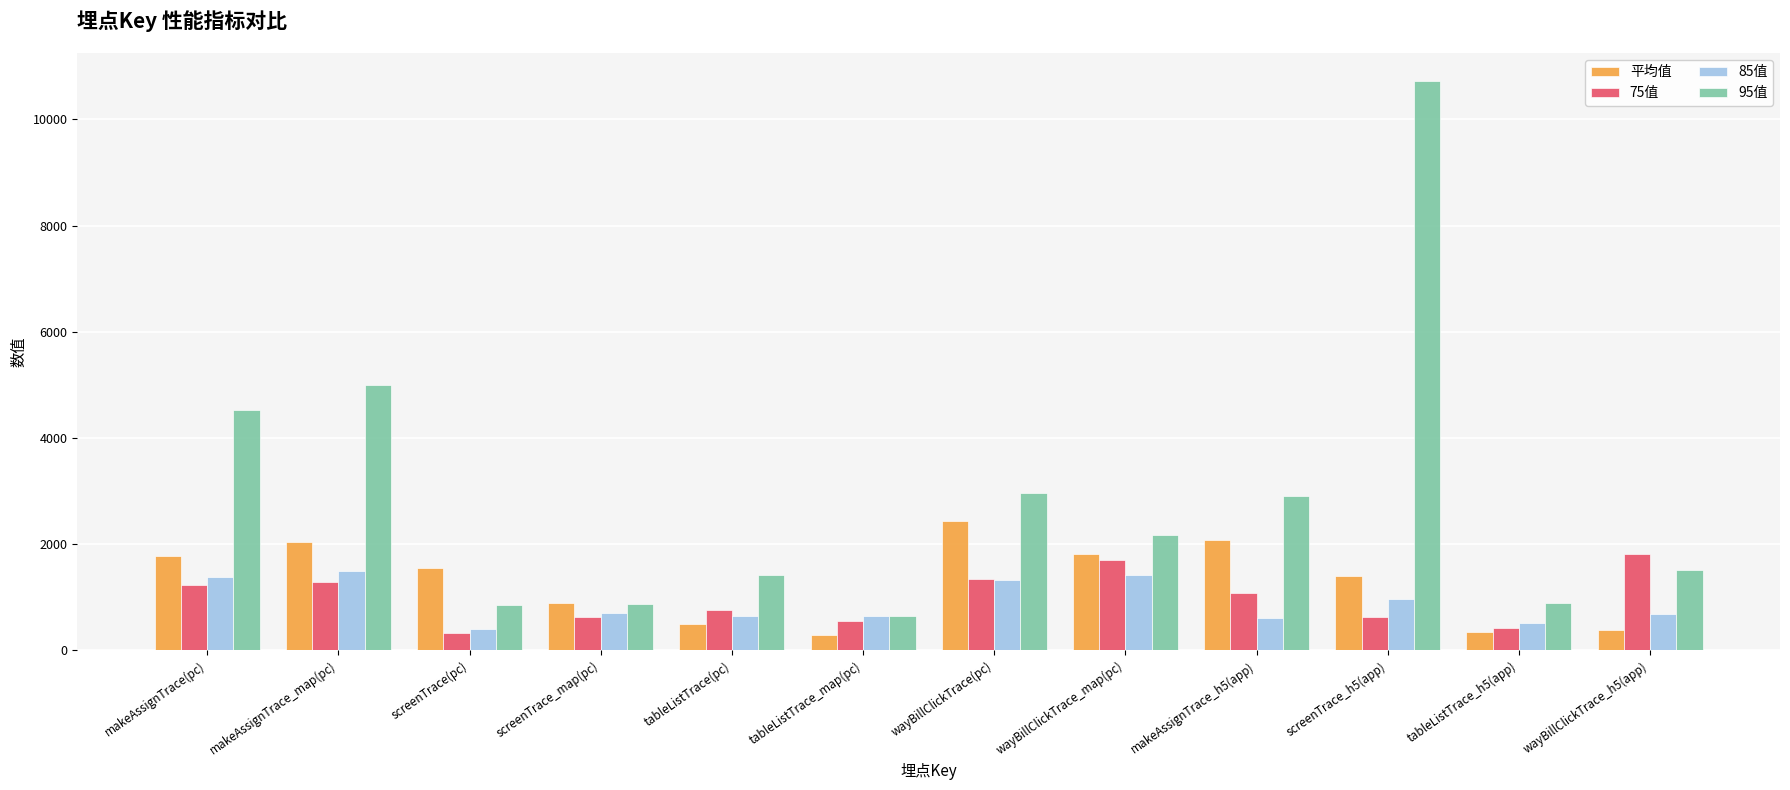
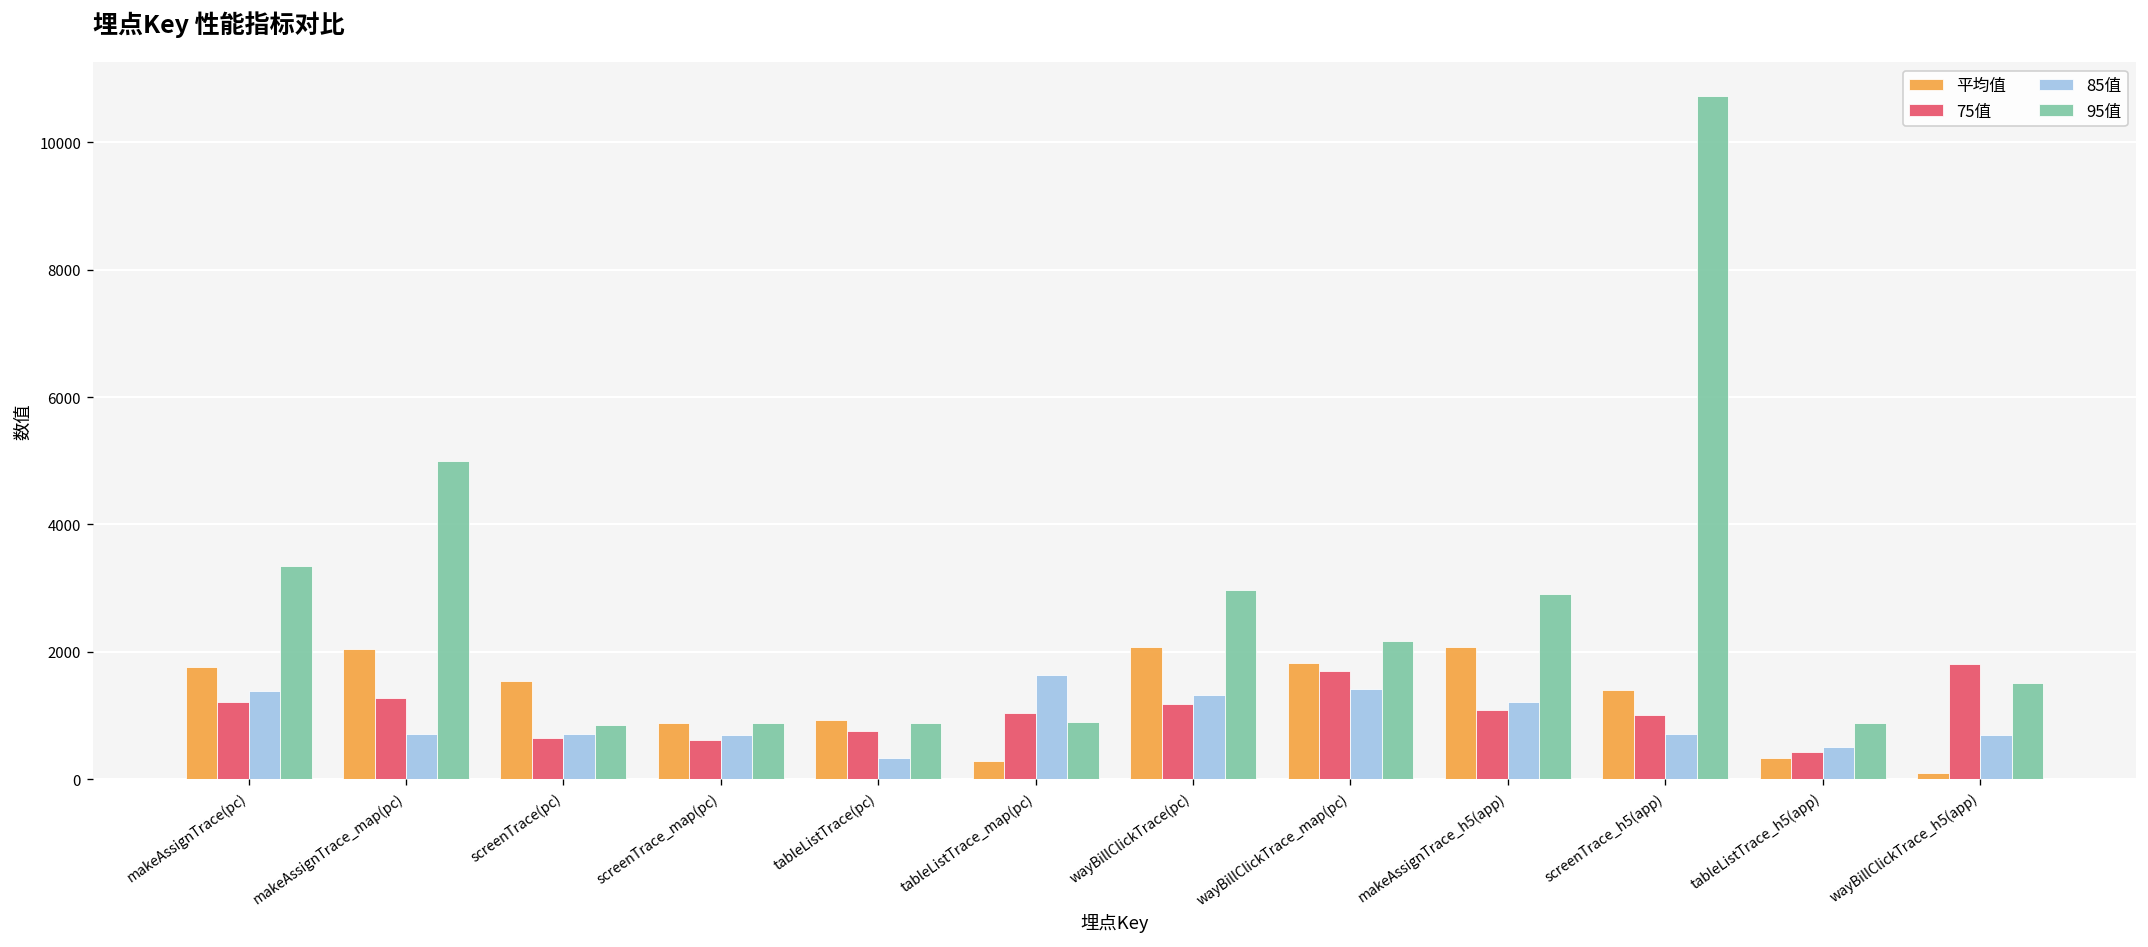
  {
    "平均值": {
      "makeAssignTrace(pc)": 1800,
      "makeAssignTrace_map(pc)": 2000,
      "screenTrace(pc)": 1500,
      "screenTrace_map(pc)": 900,
-     "tableListTrace(pc)": 500,
+     "tableListTrace(pc)": 900,
      "tableListTrace_map(pc)": 300,
-     "wayBillClickTrace(pc)": 2400,
+     "wayBillClickTrace(pc)": 2100,
      "wayBillClickTrace_map(pc)": 1800,
      "makeAssignTrace_h5(app)": 2100,
      "screenTrace_h5(app)": 1400,
      "tableListTrace_h5(app)": 300,
-     "wayBillClickTrace_h5(app)": 400
+     "wayBillClickTrace_h5(app)": 100
    },
    "75值": {
      "makeAssignTrace(pc)": 1200,
      "makeAssignTrace_map(pc)": 1300,
-     "screenTrace(pc)": 300,
+     "screenTrace(pc)": 600,
      "screenTrace_map(pc)": 600,
      "tableListTrace(pc)": 800,
-     "tableListTrace_map(pc)": 600,
-     "wayBillClickTrace(pc)": 1300,
+     "tableListTrace_map(pc)": 1000,
+     "wayBillClickTrace(pc)": 1200,
      "wayBillClickTrace_map(pc)": 1700,
      "makeAssignTrace_h5(app)": 1100,
-     "screenTrace_h5(app)": 600,
+     "screenTrace_h5(app)": 1000,
      "tableListTrace_h5(app)": 400,
      "wayBillClickTrace_h5(app)": 1800
    },
    "85值": {
      "makeAssignTrace(pc)": 1400,
-     "makeAssignTrace_map(pc)": 1500,
-     "screenTrace(pc)": 400,
+     "makeAssignTrace_map(pc)": 700,
+     "screenTrace(pc)": 700,
      "screenTrace_map(pc)": 700,
-     "tableListTrace(pc)": 700,
-     "tableListTrace_map(pc)": 700,
+     "tableListTrace(pc)": 300,
+     "tableListTrace_map(pc)": 1600,
      "wayBillClickTrace(pc)": 1300,
      "wayBillClickTrace_map(pc)": 1400,
-     "makeAssignTrace_h5(app)": 600,
-     "screenTrace_h5(app)": 1000,
+     "makeAssignTrace_h5(app)": 1200,
+     "screenTrace_h5(app)": 700,
      "tableListTrace_h5(app)": 500,
      "wayBillClickTrace_h5(app)": 700
    },
    "95值": {
-     "makeAssignTrace(pc)": 4500,
+     "makeAssignTrace(pc)": 3300,
      "makeAssignTrace_map(pc)": 5000,
      "screenTrace(pc)": 800,
      "screenTrace_map(pc)": 900,
-     "tableListTrace(pc)": 1400,
-     "tableListTrace_map(pc)": 600,
+     "tableListTrace(pc)": 900,
+     "tableListTrace_map(pc)": 900,
      "wayBillClickTrace(pc)": 3000,
      "wayBillClickTrace_map(pc)": 2200,
      "makeAssignTrace_h5(app)": 2900,
      "screenTrace_h5(app)": 10700,
      "tableListTrace_h5(app)": 900,
      "wayBillClickTrace_h5(app)": 1500
    }
  }
